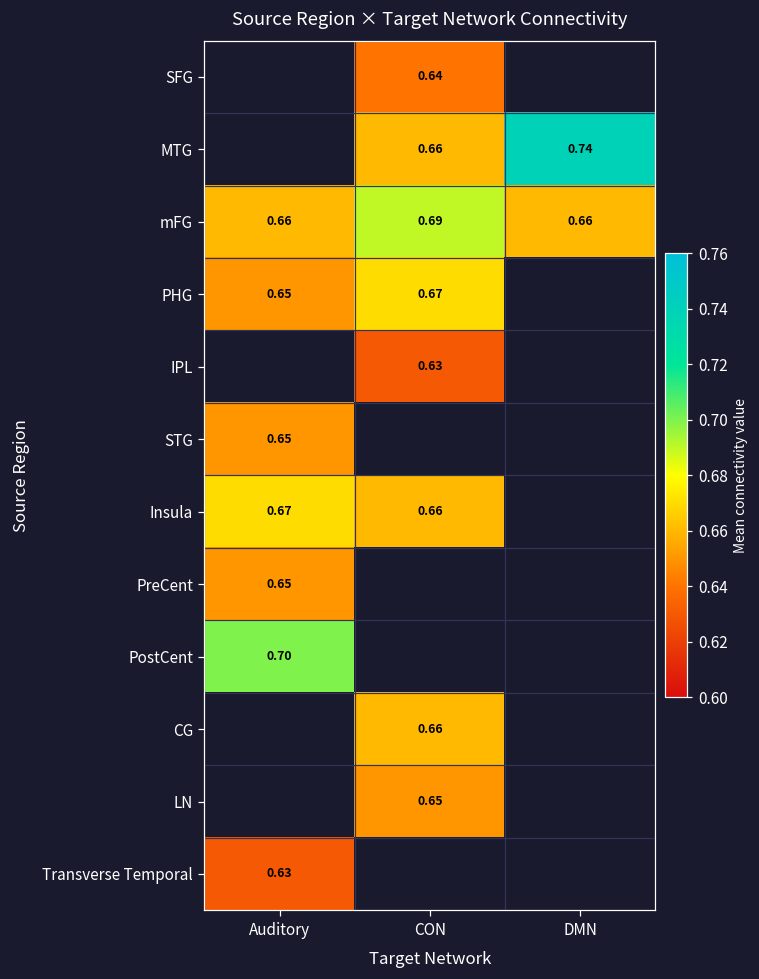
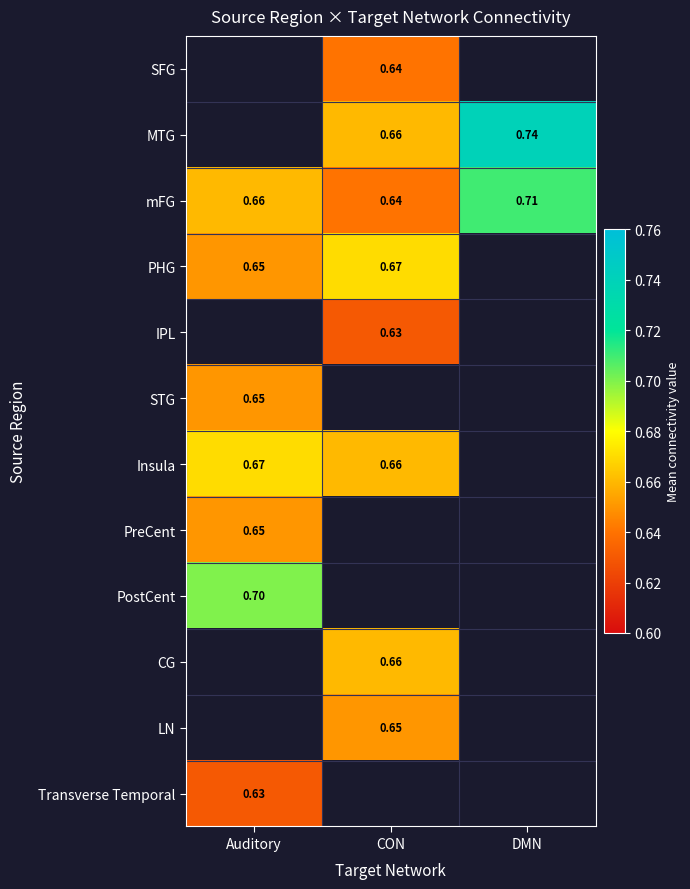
  {
    "SFG": {
      "CON": 0.64
    },
    "MTG": {
      "CON": 0.66,
      "DMN": 0.74
    },
    "mFG": {
      "Auditory": 0.66,
-     "CON": 0.69,
-     "DMN": 0.66
+     "CON": 0.64,
+     "DMN": 0.71
    },
    "PHG": {
      "Auditory": 0.65,
      "CON": 0.67
    },
    "IPL": {
      "CON": 0.63
    },
    "STG": {
      "Auditory": 0.65
    },
    "Insula": {
      "Auditory": 0.67,
      "CON": 0.66
    },
    "PreCent": {
      "Auditory": 0.65
    },
    "PostCent": {
      "Auditory": 0.70
    },
    "CG": {
      "CON": 0.66
    },
    "LN": {
      "CON": 0.65
    },
    "Transverse Temporal": {
      "Auditory": 0.63
    }
  }
